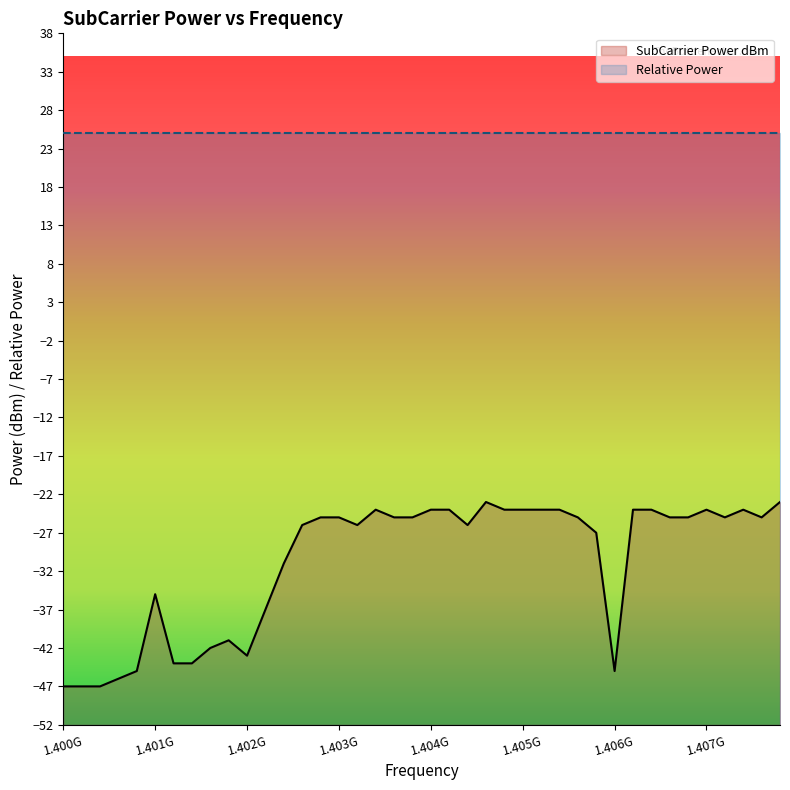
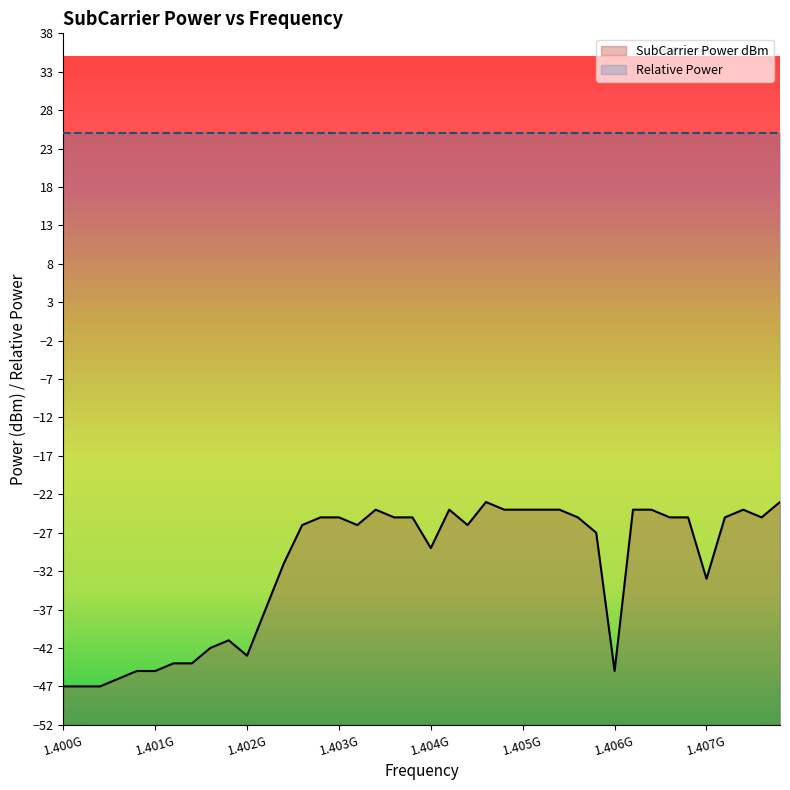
  {
    "SubCarrier Power dBm": {
      "1.400G": -47,
-     "1.401G": -35,
+     "1.401G": -45,
      "1.402G": -43,
      "1.403G": -25,
-     "1.404G": -24,
+     "1.404G": -29,
      "1.405G": -24,
      "1.406G": -45,
-     "1.407G": -24
+     "1.407G": -33
    },
    "Relative Power": {
      "1.400G": 25,
      "1.401G": 25,
      "1.402G": 25,
      "1.403G": 25,
      "1.404G": 25,
      "1.405G": 25,
      "1.406G": 25,
      "1.407G": 25
    }
  }
